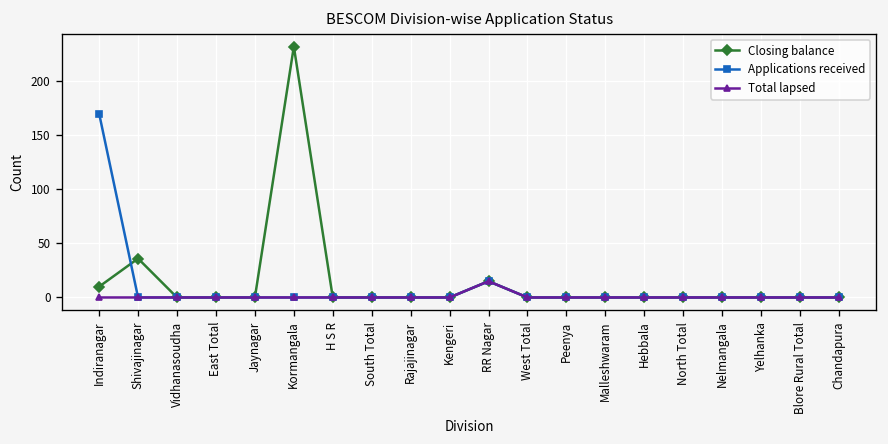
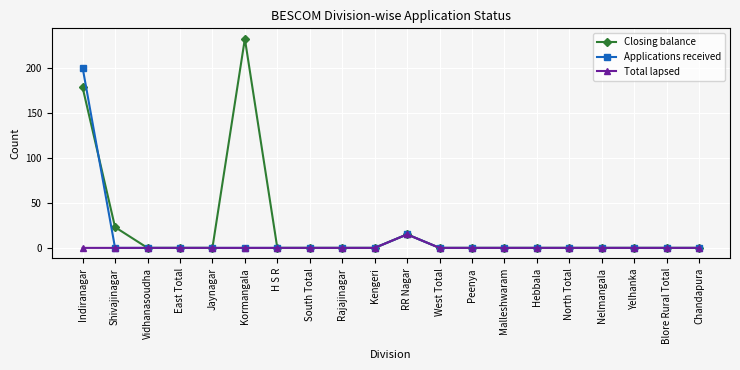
  {
    "Closing balance": {
-     "Indiranagar": 10,
-     "Shivajinagar": 40,
+     "Indiranagar": 180,
+     "Shivajinagar": 20,
      "Kormangala": 230
    },
    "Applications received": {
-     "Indiranagar": 170
+     "Indiranagar": 200
    },
    "Total lapsed": {
      "Indiranagar": 0
    }
  }
